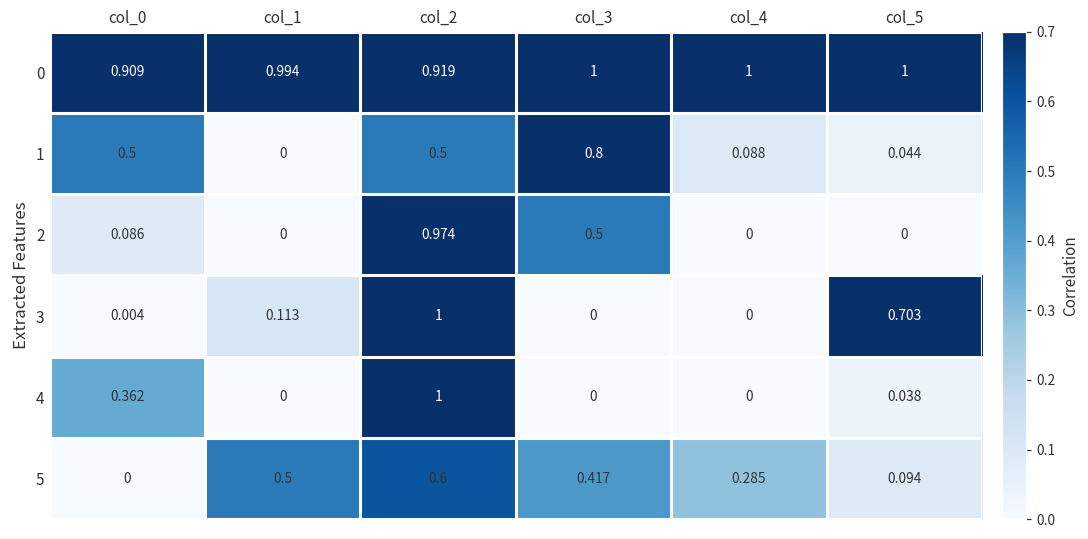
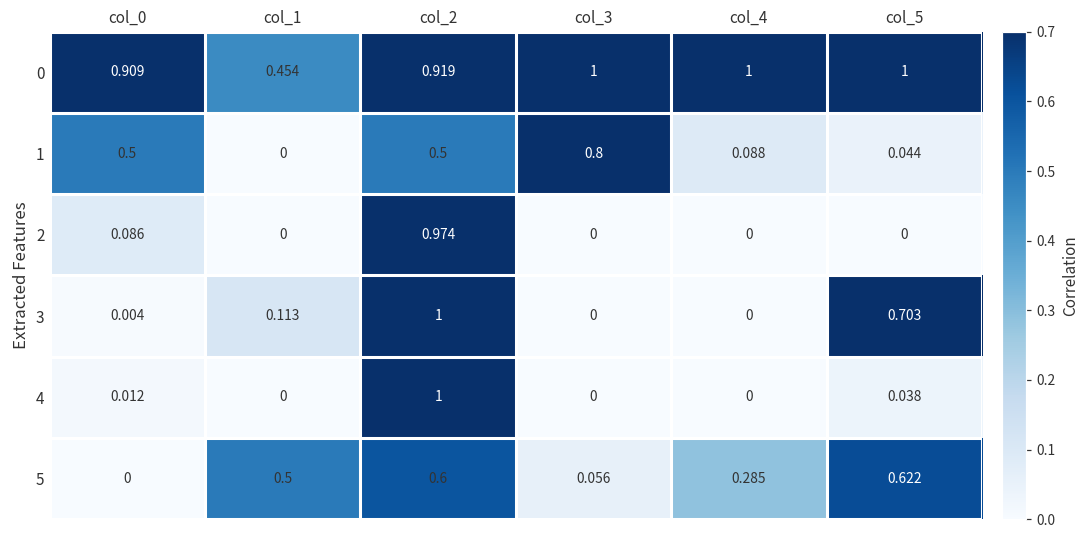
  {
    "0": {
      "col_0": 0.909,
-     "col_1": 0.994,
+     "col_1": 0.454,
      "col_2": 0.919,
      "col_3": 1,
      "col_4": 1,
      "col_5": 1
    },
    "1": {
      "col_0": 0.5,
      "col_1": 0,
      "col_2": 0.5,
      "col_3": 0.8,
      "col_4": 0.088,
      "col_5": 0.044
    },
    "2": {
      "col_0": 0.086,
      "col_1": 0,
      "col_2": 0.974,
-     "col_3": 0.5,
+     "col_3": 0,
      "col_4": 0,
      "col_5": 0
    },
    "3": {
      "col_0": 0.004,
      "col_1": 0.113,
      "col_2": 1,
      "col_3": 0,
      "col_4": 0,
      "col_5": 0.703
    },
    "4": {
-     "col_0": 0.362,
+     "col_0": 0.012,
      "col_1": 0,
      "col_2": 1,
      "col_3": 0,
      "col_4": 0,
      "col_5": 0.038
    },
    "5": {
      "col_0": 0,
      "col_1": 0.5,
      "col_2": 0.6,
-     "col_3": 0.417,
+     "col_3": 0.056,
      "col_4": 0.285,
-     "col_5": 0.094
+     "col_5": 0.622
    }
  }
